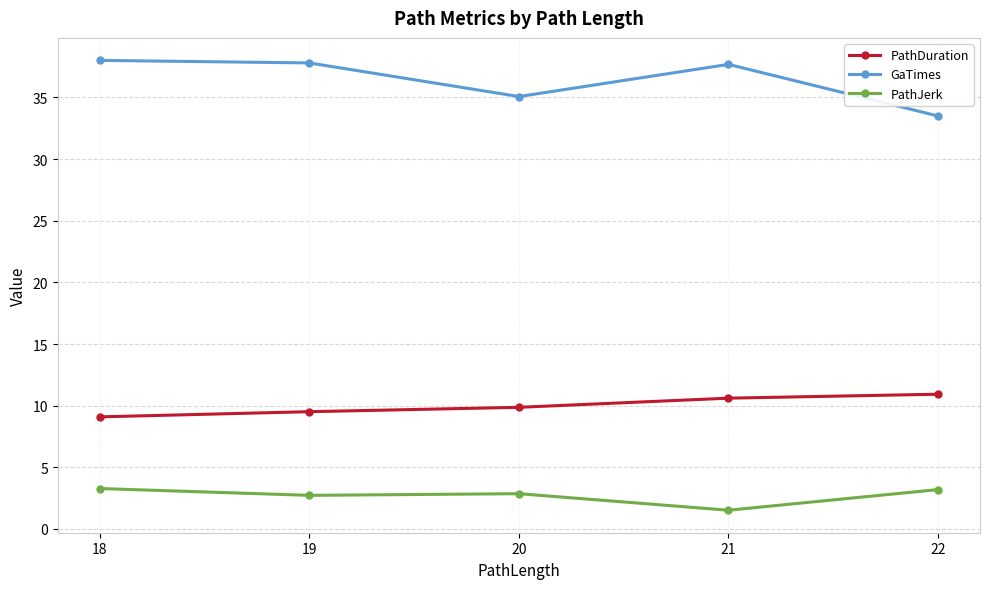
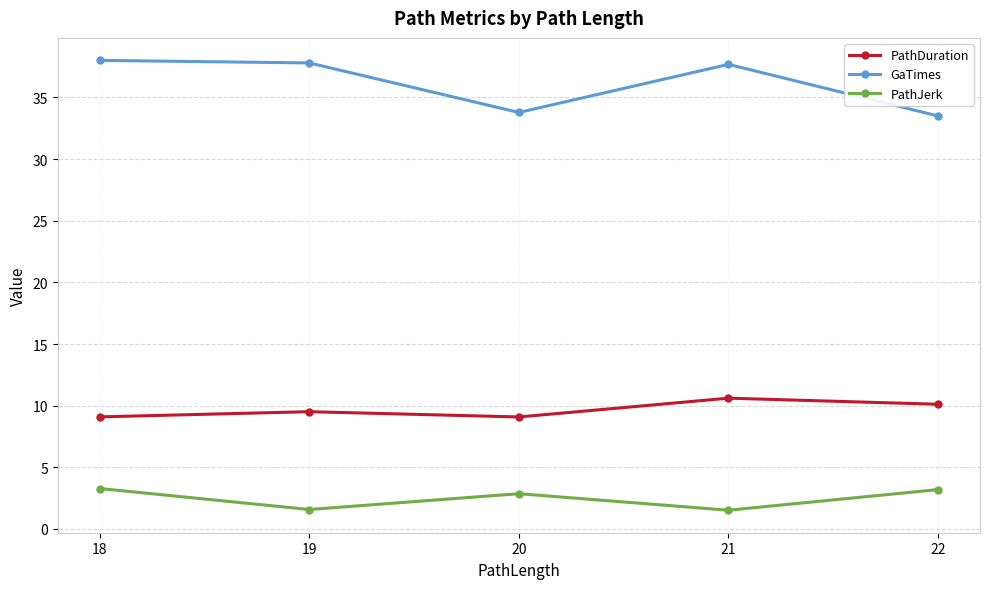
  {
    "PathDuration": {
      "18": 9.1,
      "19": 9.5,
-     "20": 9.9,
+     "20": 9.1,
      "21": 10.6,
-     "22": 10.9
+     "22": 10.1
    },
    "GaTimes": {
      "18": 38.0,
      "19": 37.8,
-     "20": 35.1,
+     "20": 33.8,
      "21": 37.7,
      "22": 33.5
    },
    "PathJerk": {
      "18": 3.3,
-     "19": 2.7,
+     "19": 1.6,
      "20": 2.9,
      "21": 1.5,
      "22": 3.2
    }
  }
